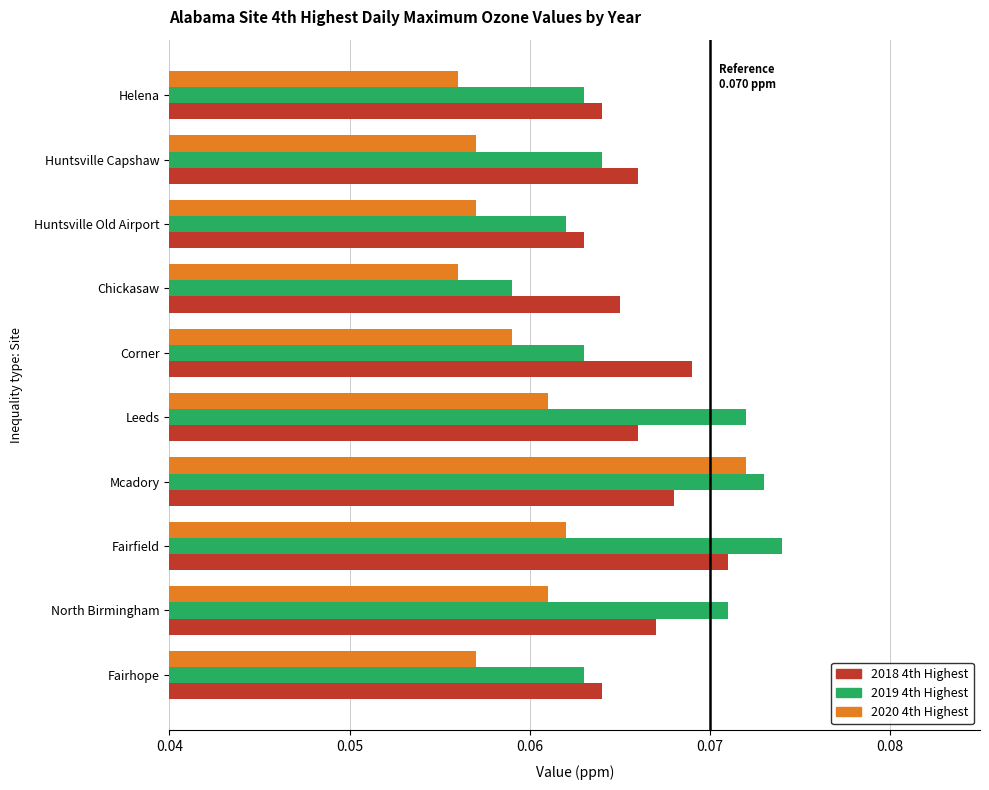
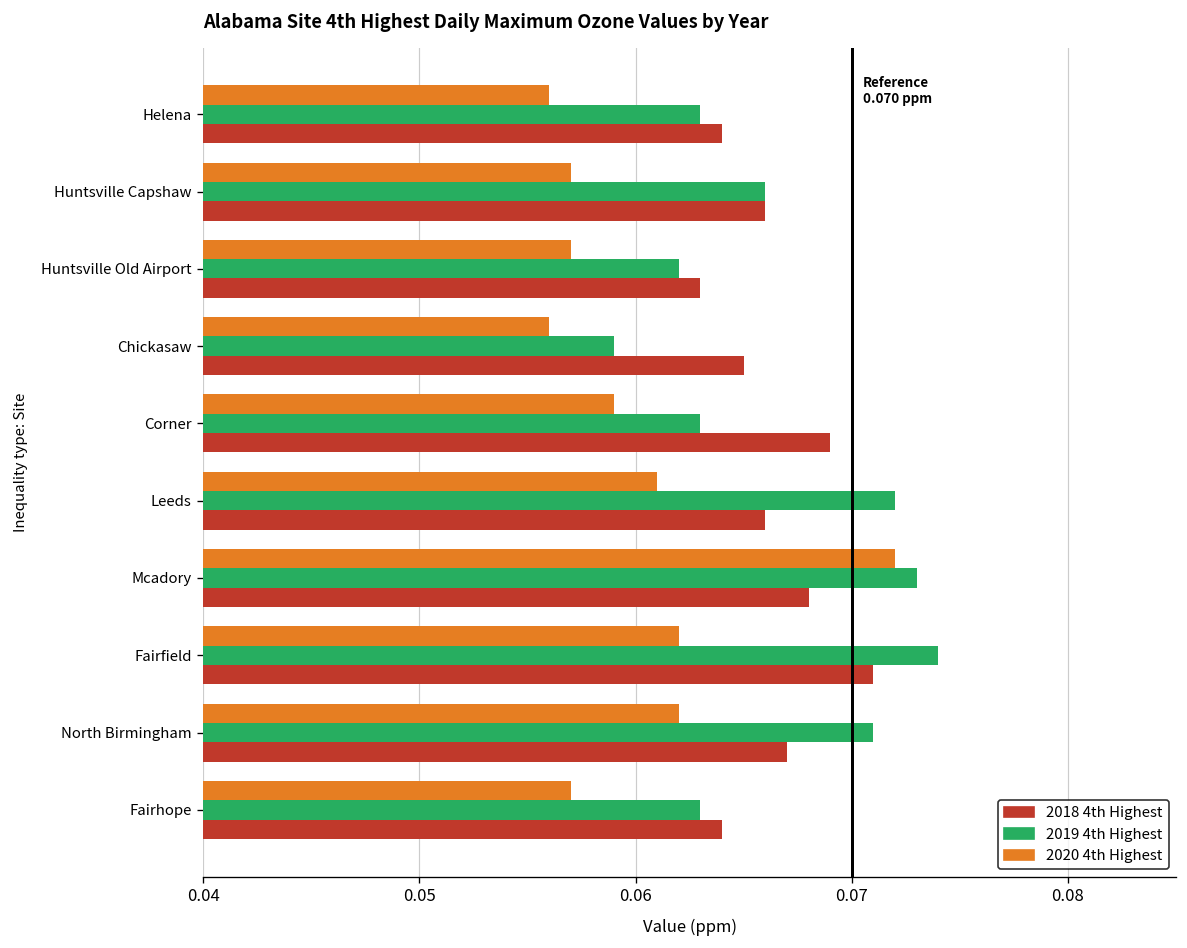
  {
    "2018 4th Highest": {
      "Helena": 0.064,
      "Huntsville Capshaw": 0.066,
      "Huntsville Old Airport": 0.063,
      "Chickasaw": 0.065,
      "Corner": 0.069,
      "Leeds": 0.066,
      "Mcadory": 0.068,
      "Fairfield": 0.071,
      "North Birmingham": 0.067,
      "Fairhope": 0.064
    },
    "2019 4th Highest": {
      "Helena": 0.063,
-     "Huntsville Capshaw": 0.064,
+     "Huntsville Capshaw": 0.066,
      "Huntsville Old Airport": 0.062,
      "Chickasaw": 0.059,
      "Corner": 0.063,
      "Leeds": 0.072,
      "Mcadory": 0.073,
      "Fairfield": 0.074,
      "North Birmingham": 0.071,
      "Fairhope": 0.063
    },
    "2020 4th Highest": {
      "Helena": 0.056,
      "Huntsville Capshaw": 0.057,
      "Huntsville Old Airport": 0.057,
      "Chickasaw": 0.056,
      "Corner": 0.059,
      "Leeds": 0.061,
      "Mcadory": 0.072,
      "Fairfield": 0.062,
-     "North Birmingham": 0.061,
+     "North Birmingham": 0.062,
      "Fairhope": 0.057
    }
  }
